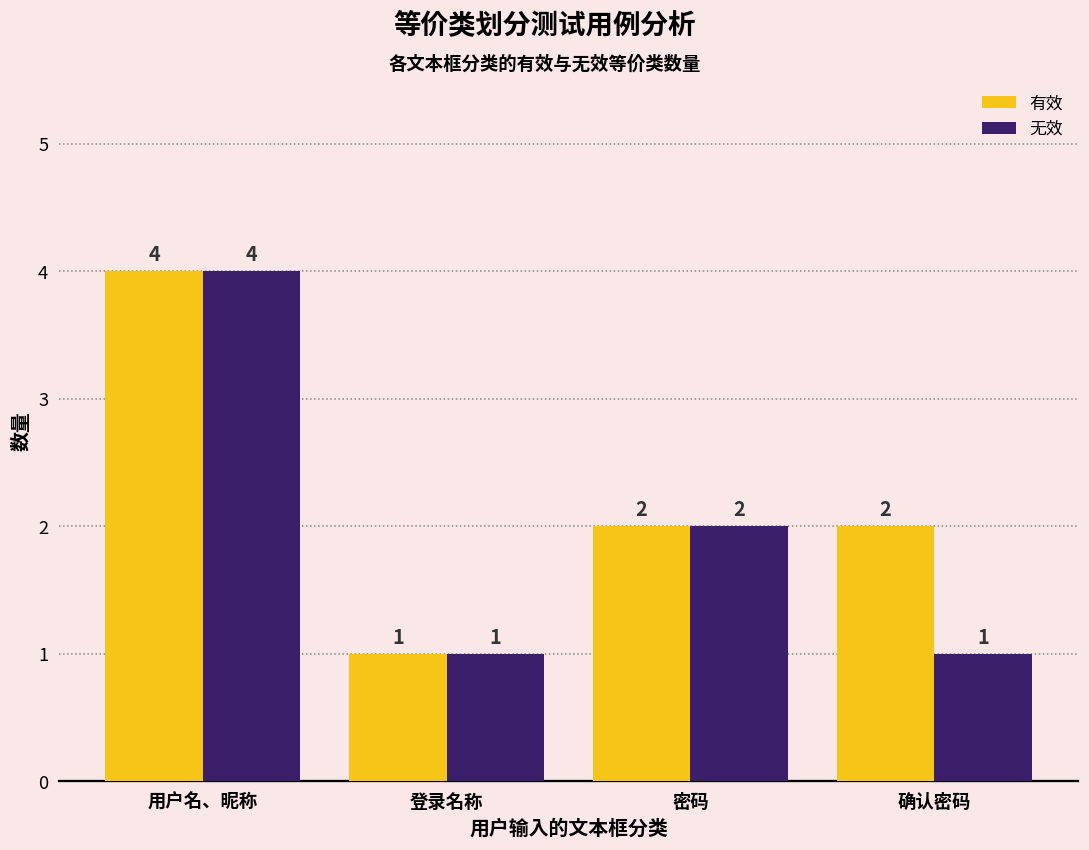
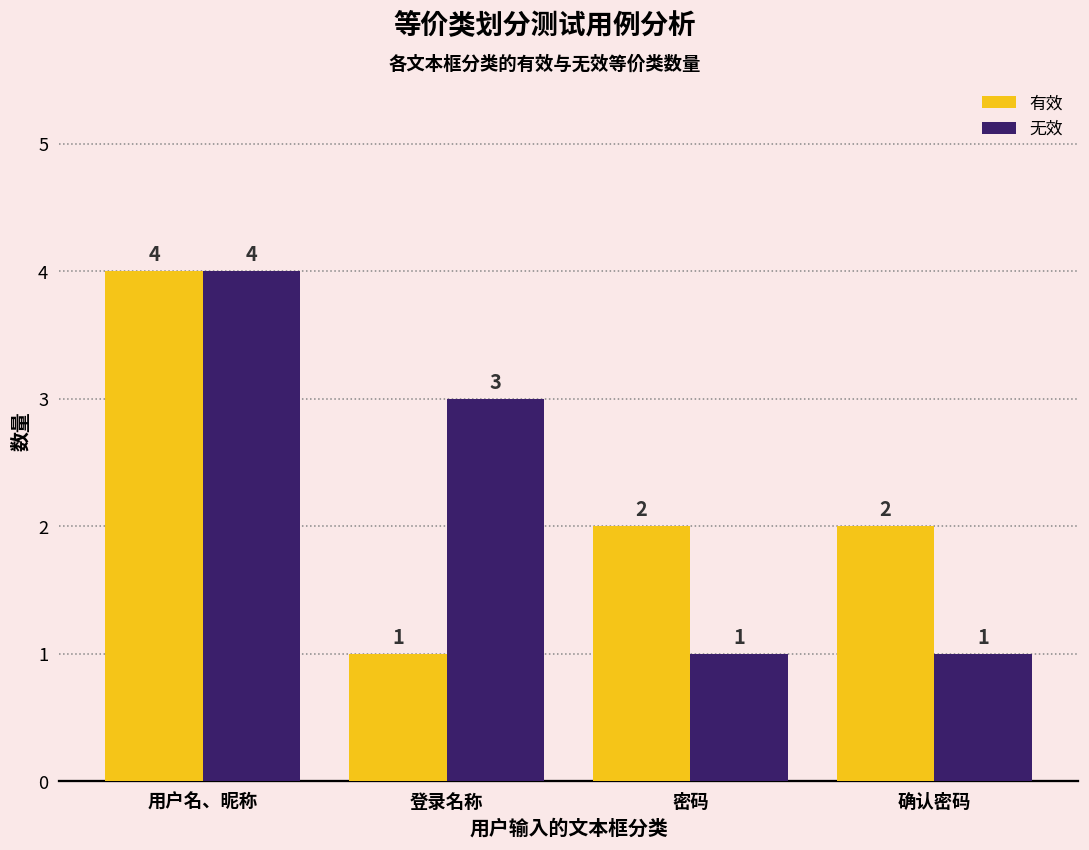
  {
    "有效": {
      "用户名、昵称": 4,
      "登录名称": 1,
      "密码": 2,
      "确认密码": 2
    },
    "无效": {
      "用户名、昵称": 4,
-     "登录名称": 1,
-     "密码": 2,
+     "登录名称": 3,
+     "密码": 1,
      "确认密码": 1
    }
  }
